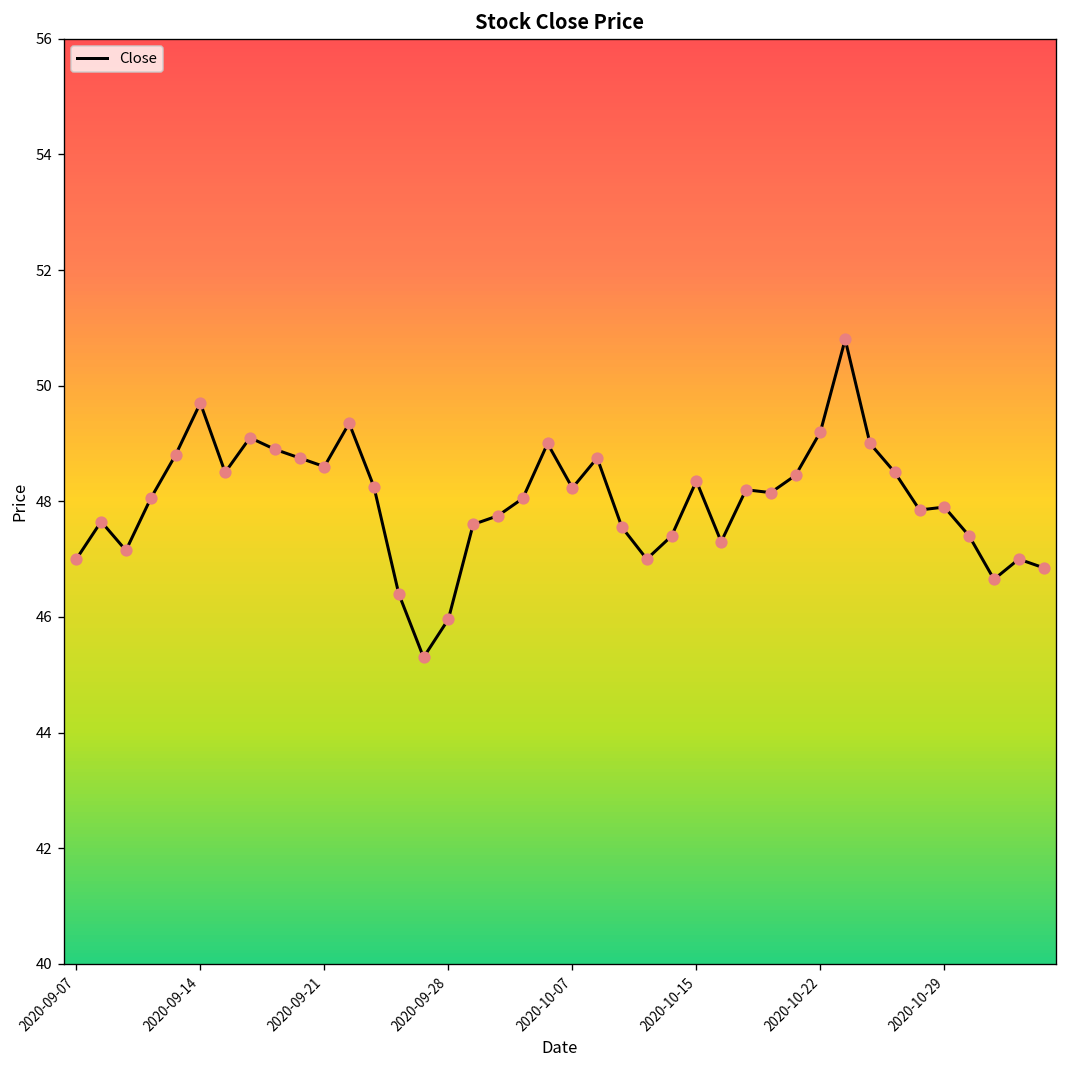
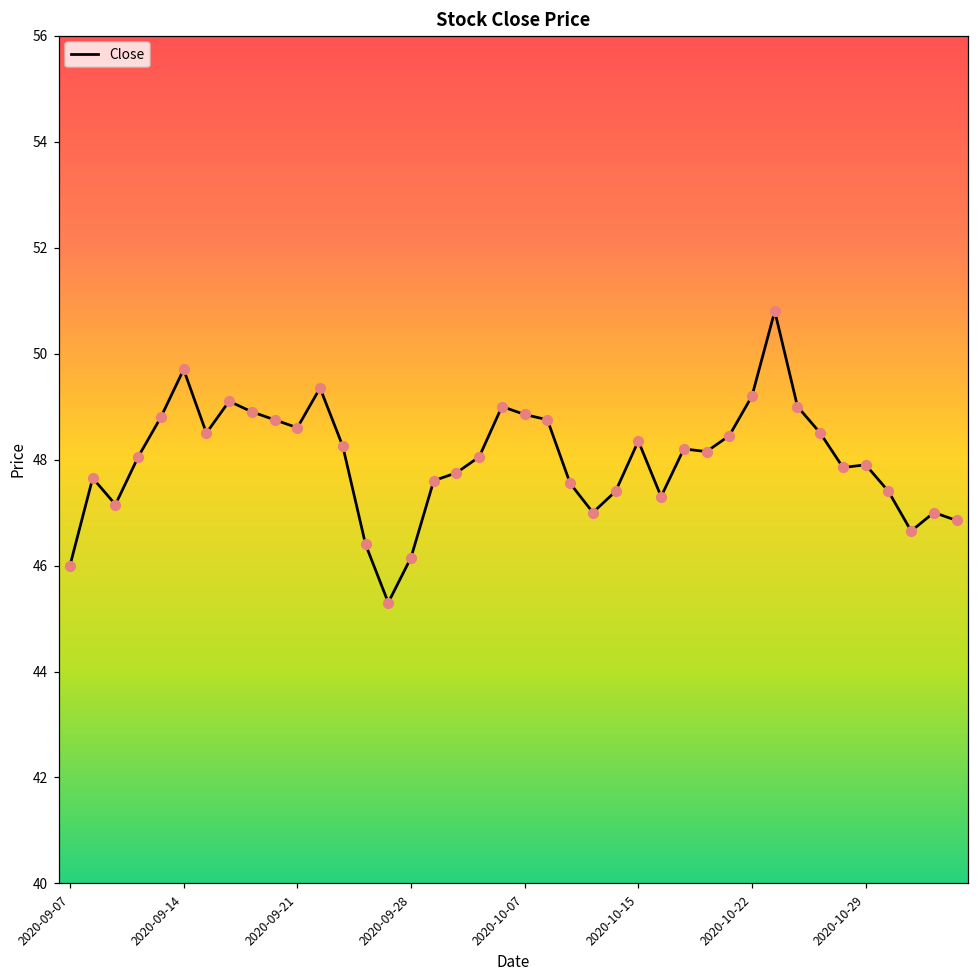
  {
-   "2020-09-07": 47,
+   "2020-09-07": 46,
    "2020-09-14": 49.7,
    "2020-09-21": 48.6,
-   "2020-09-28": 46.0,
-   "2020-10-07": 48.2,
+   "2020-09-28": 46.2,
+   "2020-10-07": 48.9,
    "2020-10-15": 48.4,
    "2020-10-22": 49.2,
    "2020-10-29": 47.9
  }
